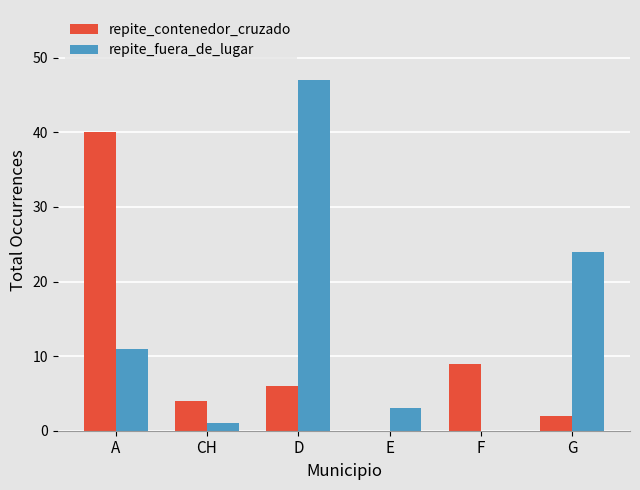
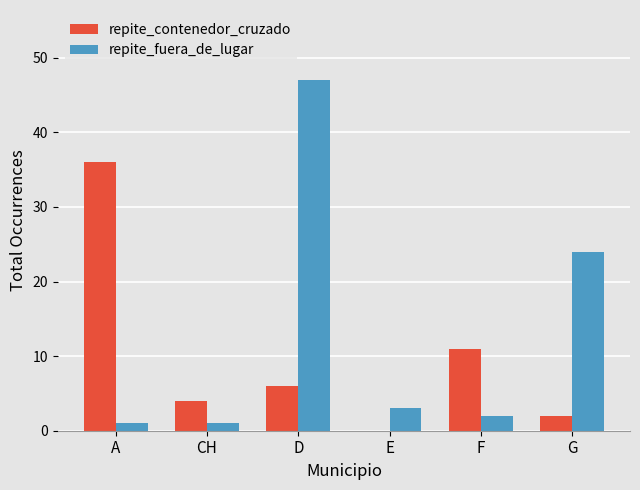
  {
    "repite_contenedor_cruzado": {
-     "A": 40,
+     "A": 36,
      "CH": 4,
      "D": 6,
      "E": 0,
-     "F": 9,
+     "F": 11,
      "G": 2
    },
    "repite_fuera_de_lugar": {
-     "A": 11,
+     "A": 1,
      "CH": 1,
      "D": 47,
      "E": 3,
-     "F": 0,
+     "F": 2,
      "G": 24
    }
  }
